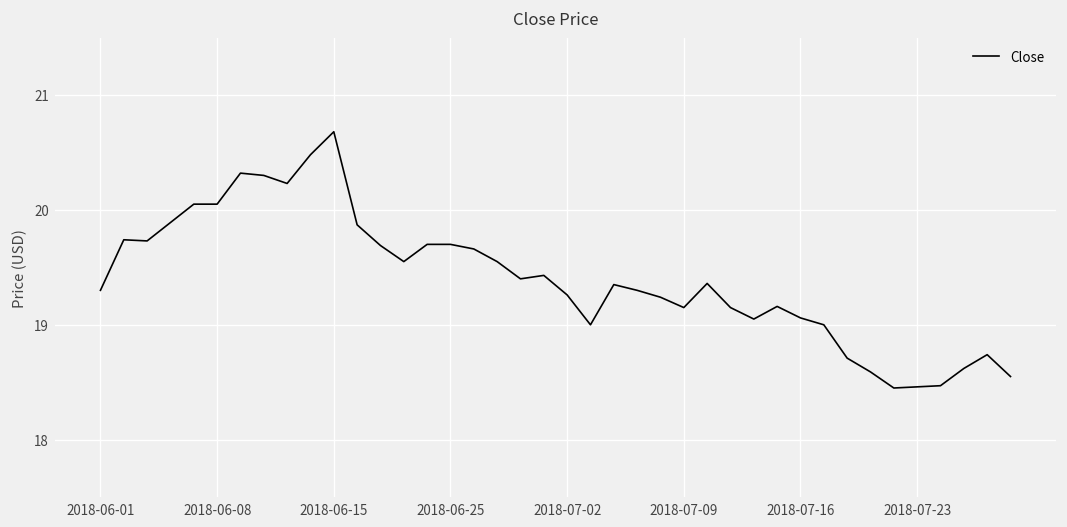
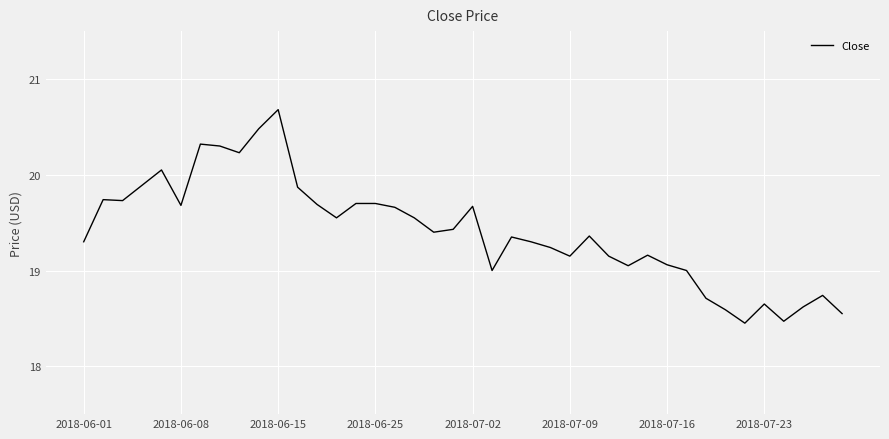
  {
    "2018-06-01": 19.3,
-   "2018-06-08": 20.1,
+   "2018-06-08": 19.7,
    "2018-06-15": 20.7,
    "2018-06-25": 19.7,
-   "2018-07-02": 19.3,
+   "2018-07-02": 19.7,
    "2018-07-09": 19.2,
    "2018-07-16": 19.1,
-   "2018-07-23": 18.5
+   "2018-07-23": 18.7
  }
